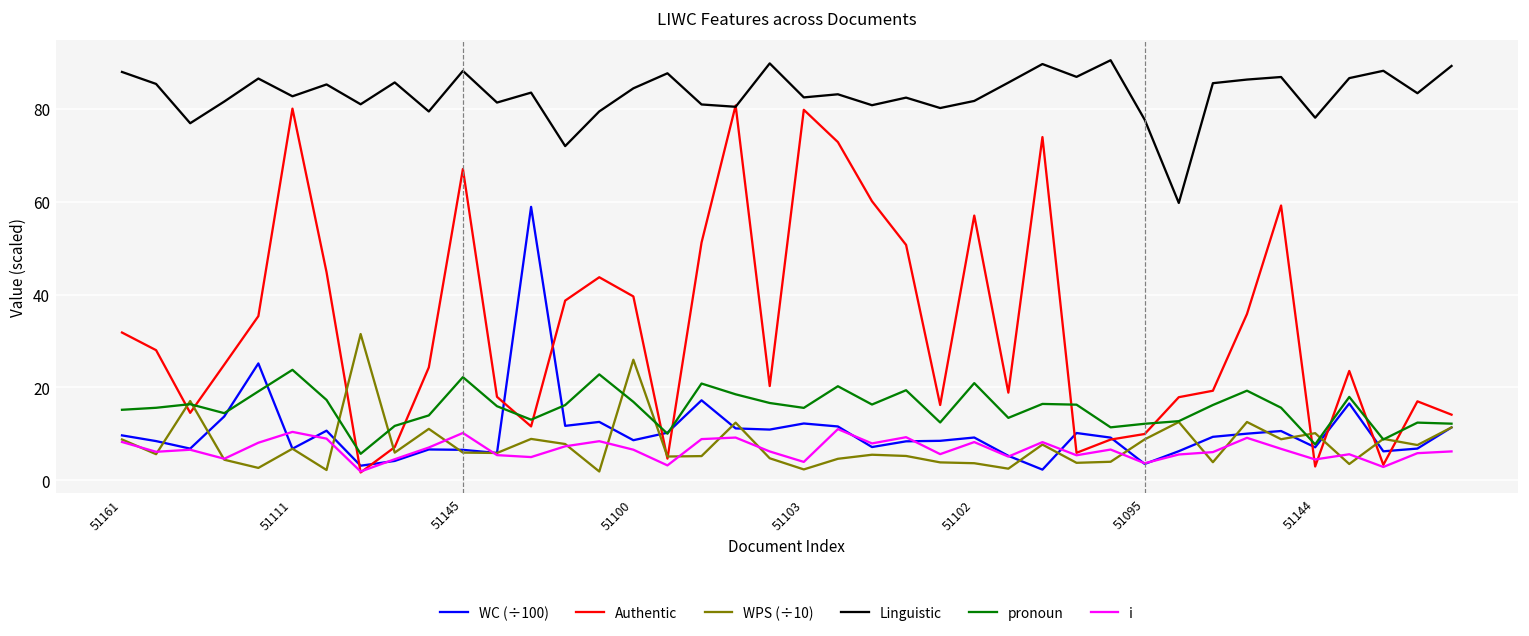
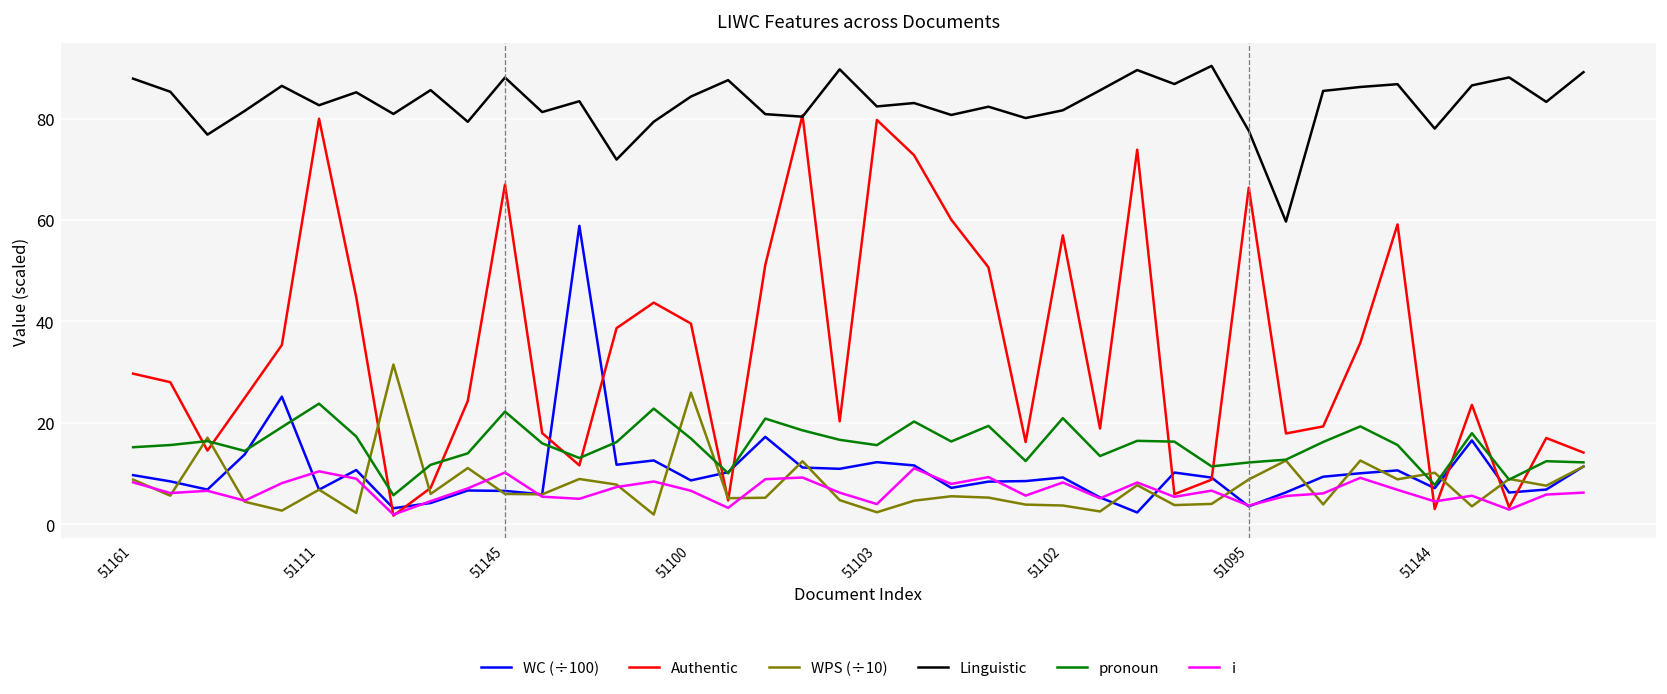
  {
    "WC (÷100)": {
      "51161": 10,
      "51100": 9,
      "51103": 12,
      "51102": 9,
      "51144": 7
    },
    "Authentic": {
-     "51161": 32,
+     "51161": 30,
      "51111": 80,
      "51145": 67,
      "51100": 40,
      "51103": 80,
      "51102": 57,
-     "51095": 10,
+     "51095": 66,
      "51144": 3
    },
    "WPS (÷10)": {
      "51100": 26,
      "51103": 2,
      "51102": 4,
      "51095": 9,
      "51144": 10
    },
    "Linguistic": {
      "51161": 88,
      "51111": 83,
      "51145": 88,
      "51100": 84,
      "51103": 82,
      "51102": 82,
      "51095": 78,
      "51144": 78
    },
    "pronoun": {
      "51161": 15,
      "51111": 24,
      "51145": 22,
      "51100": 17,
      "51103": 16,
      "51102": 21,
      "51095": 12,
      "51144": 8
    },
    "i": {
      "51111": 10,
      "51145": 10,
      "51100": 7,
      "51103": 4,
      "51102": 8,
      "51144": 5
    }
  }
